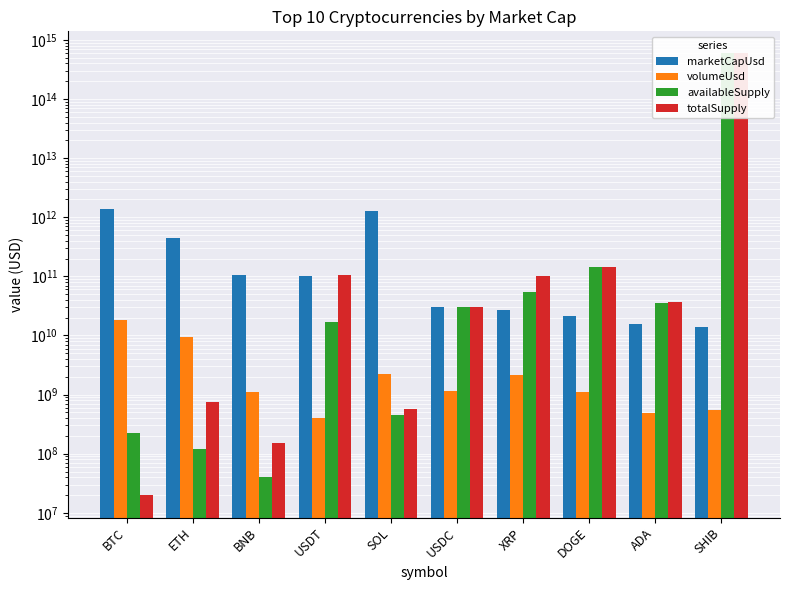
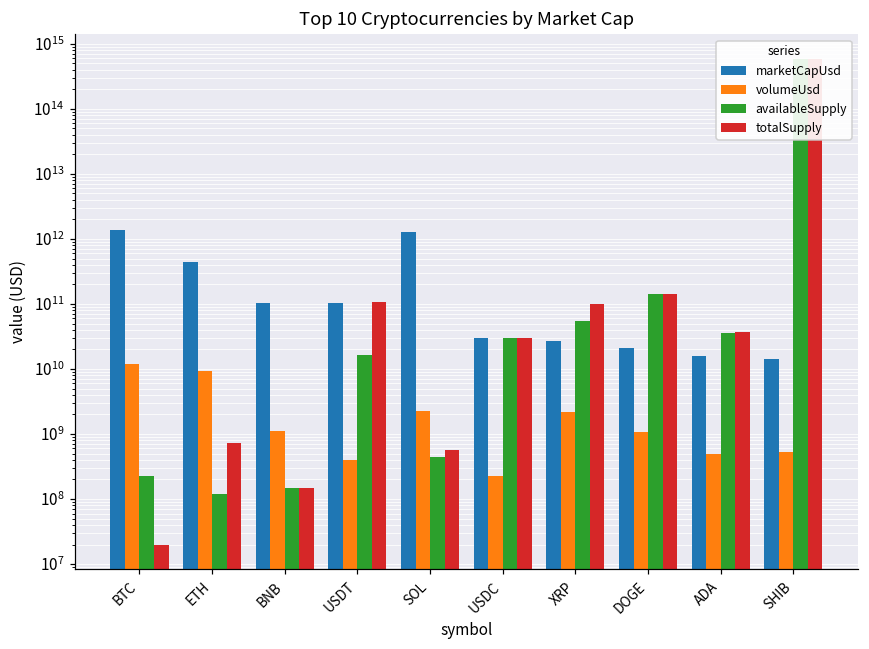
  {
    "marketCapUsd": {
      "BTC": 1400000000000,
      "ETH": 400000000000,
      "BNB": 100000000000,
      "USDT": 100000000000,
      "SOL": 1300000000000,
      "USDC": 30000000000,
      "XRP": 30000000000,
      "DOGE": 21000000000,
      "ADA": 16000000000,
      "SHIB": 14000000000
    },
    "volumeUsd": {
-     "BTC": 18000000000,
+     "BTC": 12000000000,
      "ETH": 9000000000,
      "BNB": 1100000000,
      "USDT": 400000000,
      "SOL": 2200000000,
-     "USDC": 1100000000,
+     "USDC": 230000000,
      "XRP": 2100000000,
      "DOGE": 1100000000,
      "ADA": 500000000,
      "SHIB": 500000000
    },
    "availableSupply": {
      "BTC": 230000000,
      "ETH": 120000000,
-     "BNB": 40000000,
+     "BNB": 150000000,
      "USDT": 17000000000,
      "SOL": 400000000,
      "USDC": 30000000000,
      "XRP": 50000000000,
      "DOGE": 140000000000,
      "ADA": 40000000000
    },
    "totalSupply": {
      "BTC": 20000000,
      "ETH": 700000000,
      "BNB": 150000000,
      "USDT": 110000000000,
      "SOL": 600000000,
      "USDC": 30000000000,
      "XRP": 100000000000,
      "DOGE": 140000000000,
      "ADA": 40000000000
    }
  }
